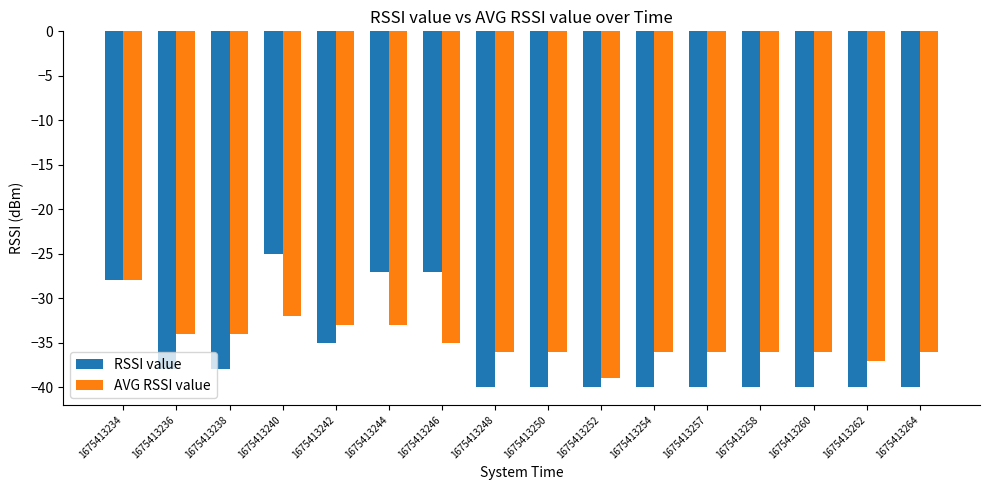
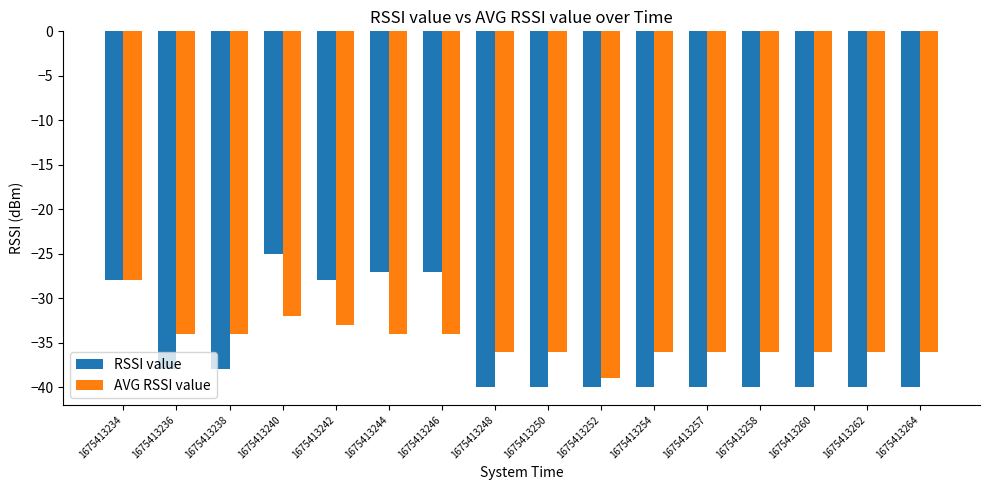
  {
    "RSSI value": {
      "1675413234": -28,
      "1675413238": -38,
      "1675413240": -25,
-     "1675413242": -35,
+     "1675413242": -28,
      "1675413244": -27,
      "1675413246": -27,
      "1675413248": -40,
      "1675413250": -40,
      "1675413252": -40,
      "1675413254": -40,
      "1675413257": -40,
      "1675413258": -40,
      "1675413260": -40,
      "1675413262": -40,
      "1675413264": -40
    },
    "AVG RSSI value": {
      "1675413234": -28,
      "1675413236": -34,
      "1675413238": -34,
      "1675413240": -32,
      "1675413242": -33,
-     "1675413244": -33,
-     "1675413246": -35,
+     "1675413244": -34,
+     "1675413246": -34,
      "1675413248": -36,
      "1675413250": -36,
      "1675413252": -39,
      "1675413254": -36,
      "1675413257": -36,
      "1675413258": -36,
      "1675413260": -36,
-     "1675413262": -37,
+     "1675413262": -36,
      "1675413264": -36
    }
  }
